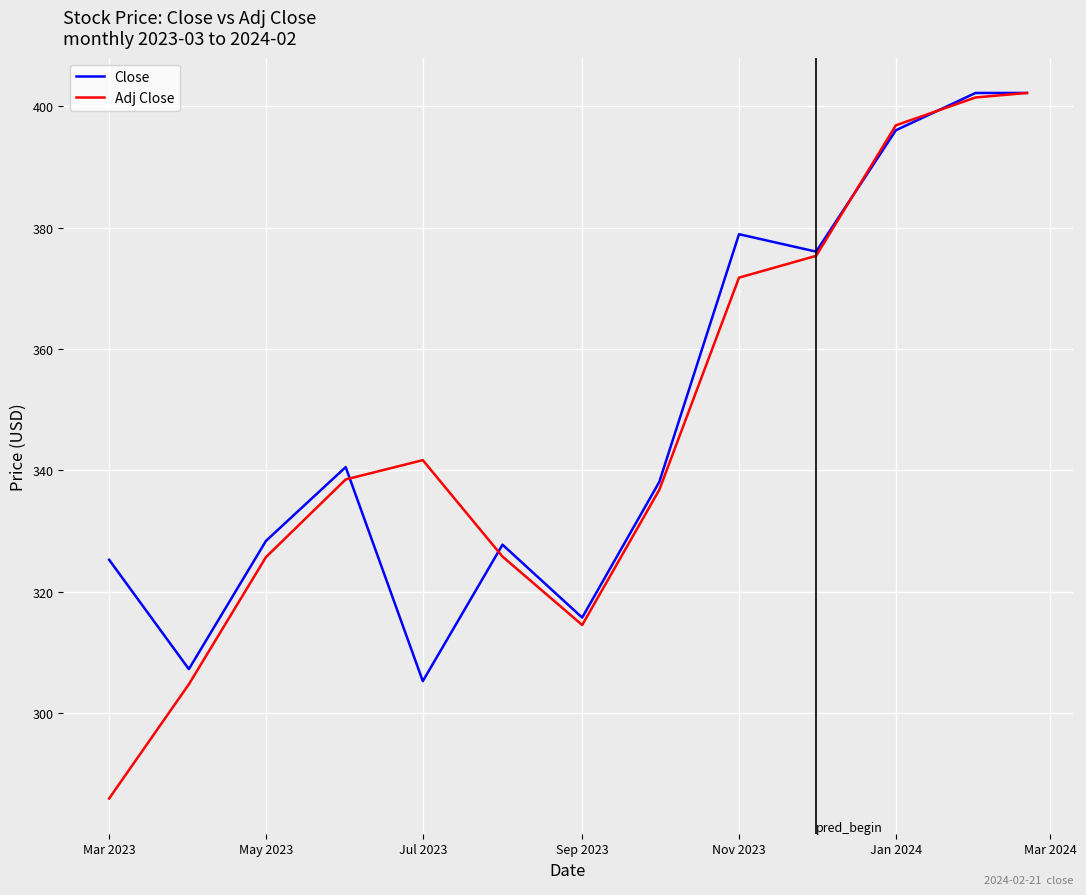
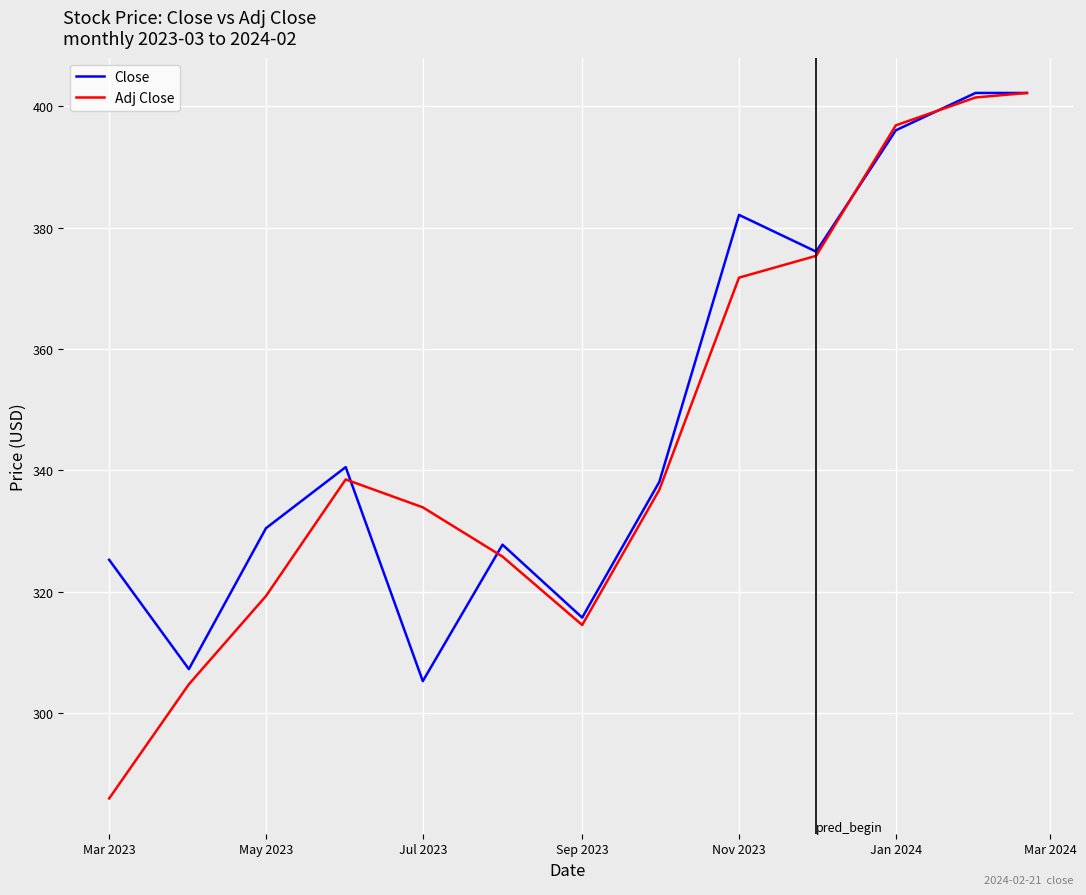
  {
    "Close": {
      "Mar 2023": 325,
-     "May 2023": 328,
+     "May 2023": 330,
      "Jul 2023": 305,
      "Sep 2023": 316,
-     "Nov 2023": 379,
+     "Nov 2023": 382,
      "Jan 2024": 396
    },
    "Adj Close": {
      "Mar 2023": 286,
-     "May 2023": 326,
-     "Jul 2023": 342,
+     "May 2023": 319,
+     "Jul 2023": 334,
      "Sep 2023": 315,
      "Nov 2023": 372,
      "Jan 2024": 397
    }
  }
